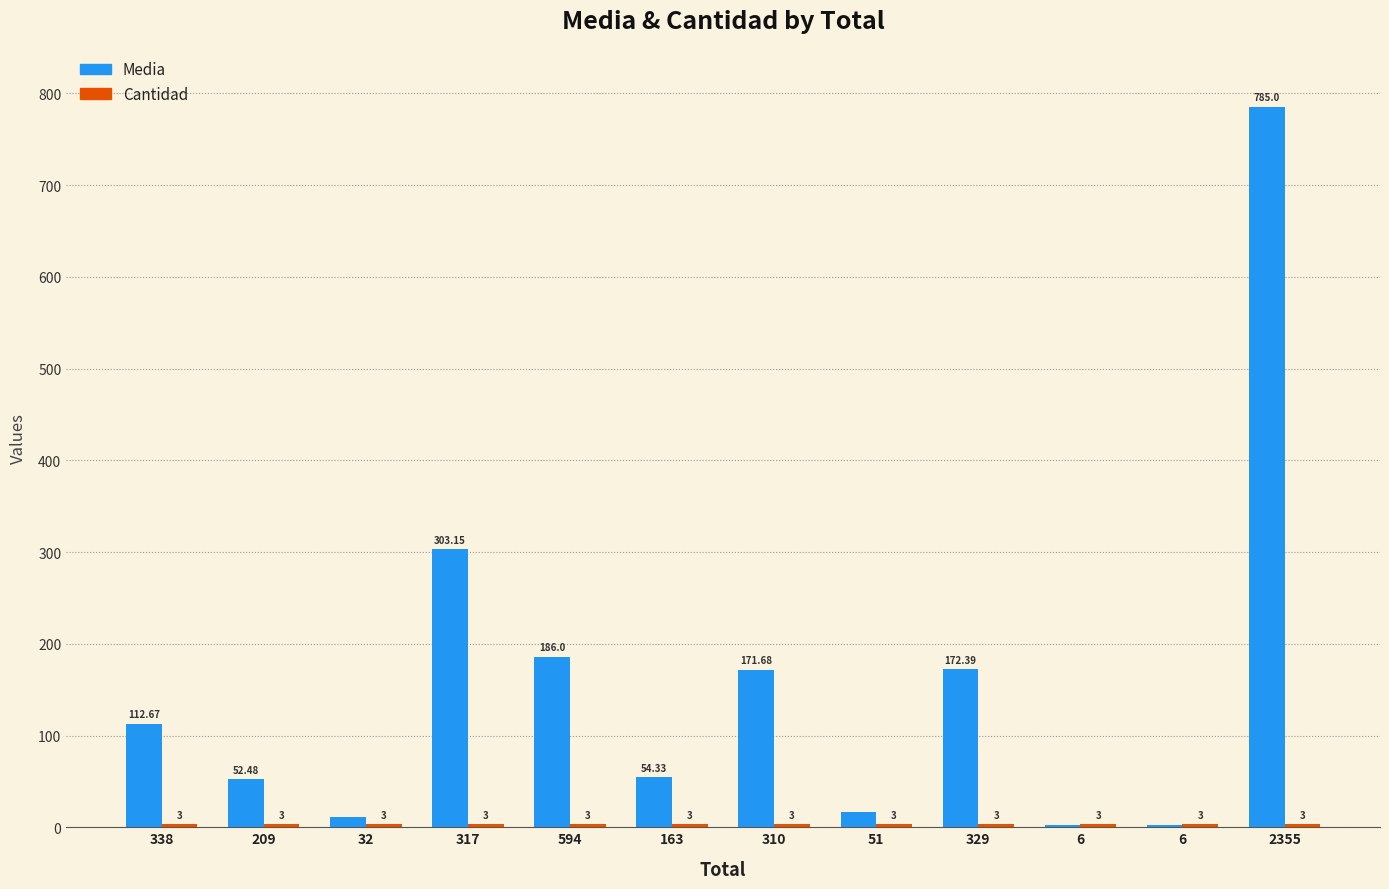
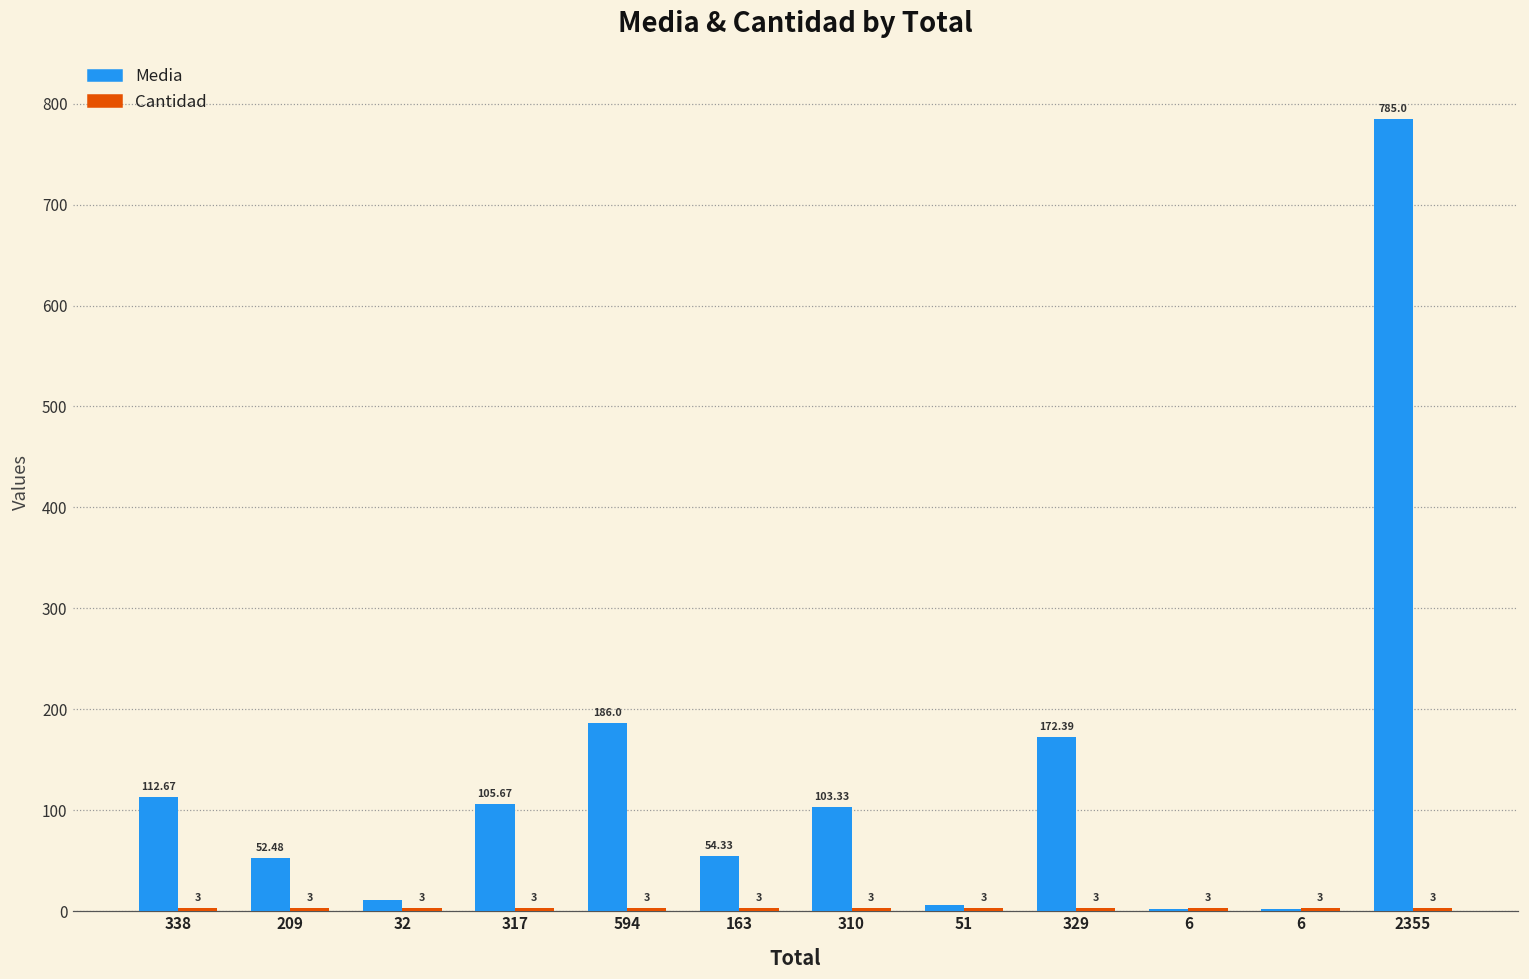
  {
    "Media": {
      "338": 112.67,
      "209": 52.48,
-     "317": 303.15,
+     "317": 105.67,
      "594": 186.0,
      "163": 54.33,
-     "310": 171.68,
-     "51": 20,
+     "310": 103.33,
+     "51": 10,
      "329": 172.39,
      "2355": 785.0
    },
    "Cantidad": {
      "338": 3,
      "209": 3,
      "32": 3,
      "317": 3,
      "594": 3,
      "163": 3,
      "310": 3,
      "51": 3,
      "329": 3,
      "2355": 3
    }
  }
